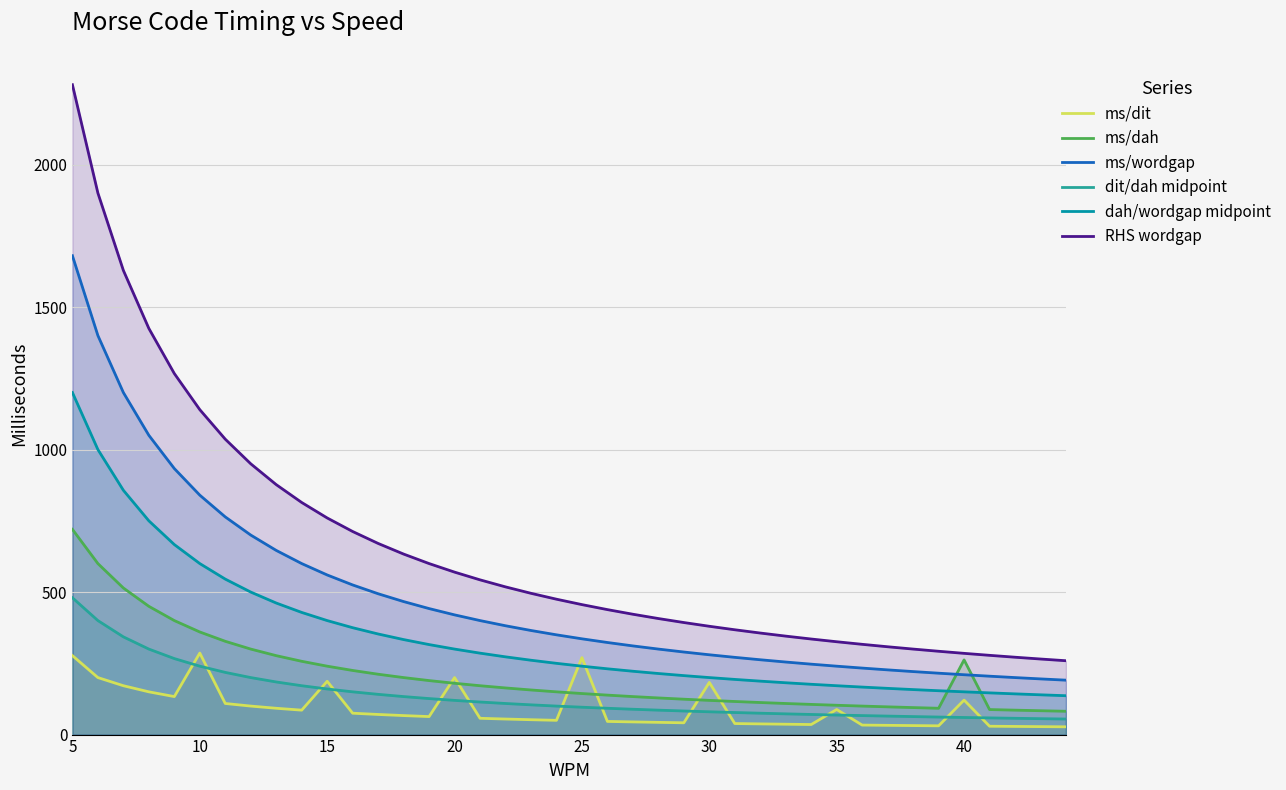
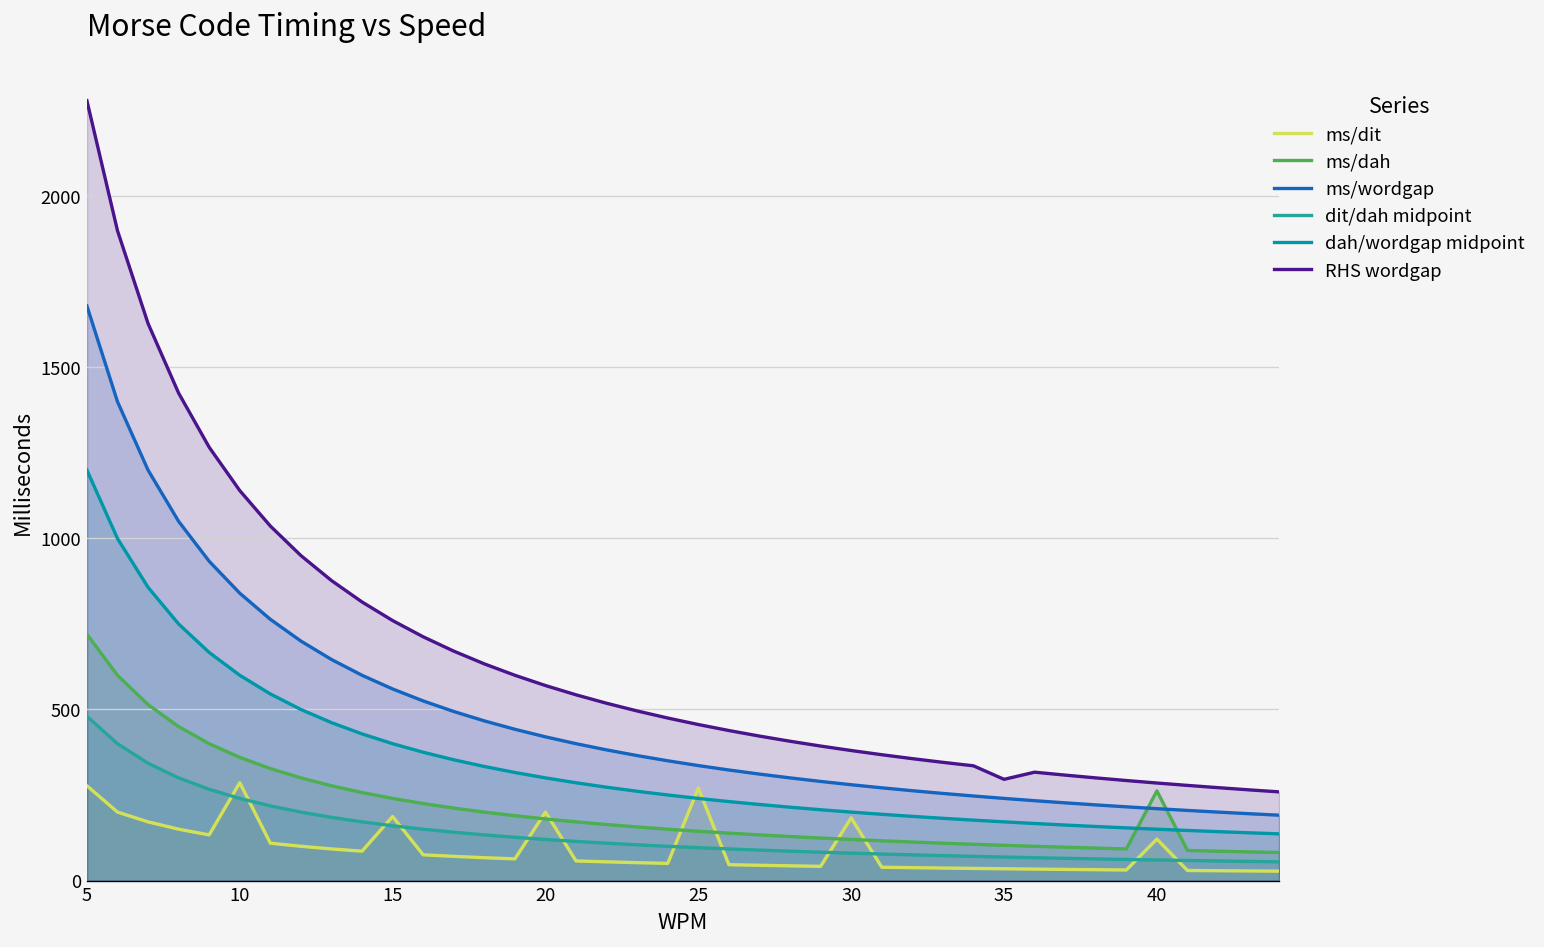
  {
    "ms/dit": {
      "5": 280,
      "10": 290,
      "15": 190,
      "20": 200,
      "25": 270,
      "30": 180,
-     "35": 90,
+     "35": 30,
      "40": 120
    },
    "ms/dah": {
      "5": 720,
      "10": 360,
      "15": 240,
      "20": 180,
      "25": 140,
      "30": 120,
      "35": 100,
      "40": 260
    },
    "RHS wordgap": {
      "5": 2280,
      "10": 1140,
      "15": 760,
      "20": 570,
      "25": 460,
      "30": 380,
-     "35": 330,
+     "35": 300,
      "40": 290
    }
  }
